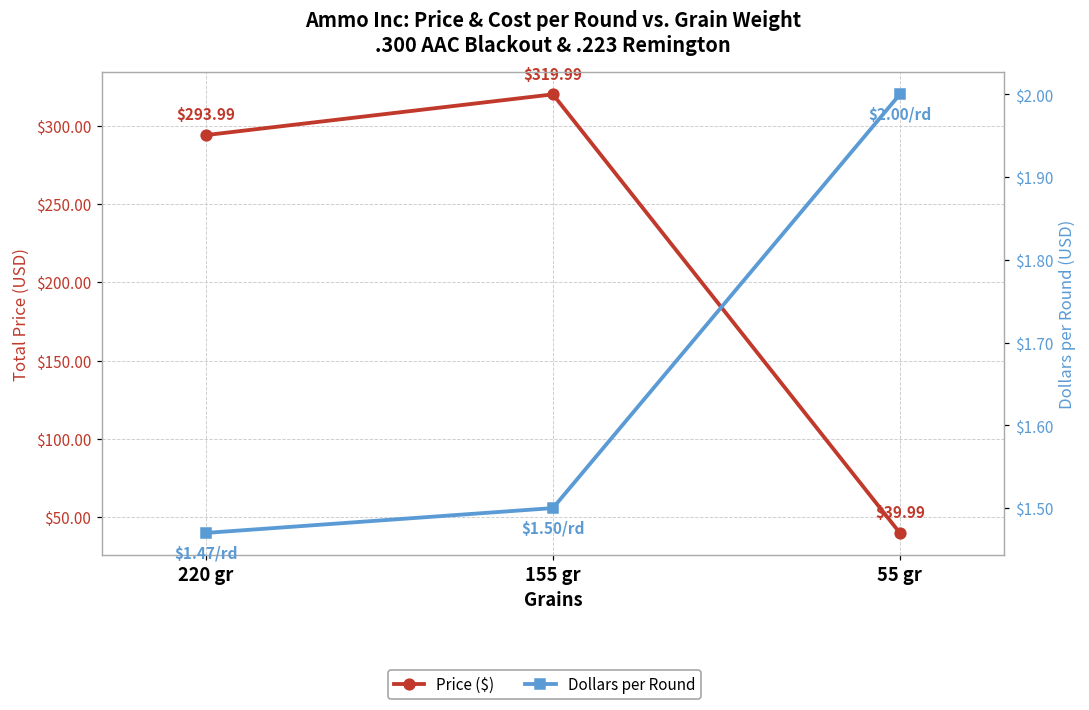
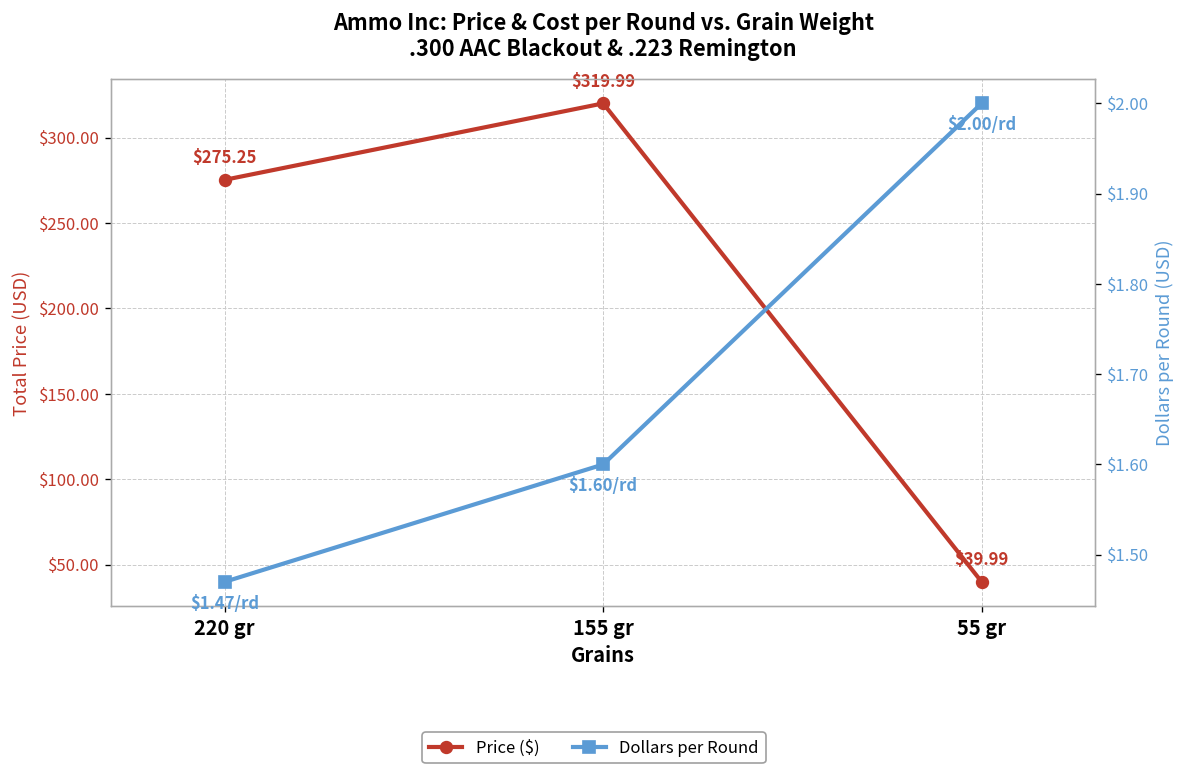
  {
    "Price ($)": {
-     "220 gr": "$293.99",
+     "220 gr": "$275.25",
      "155 gr": "$319.99",
      "55 gr": "$39.99"
    },
    "Dollars per Round": {
      "220 gr": "$1.47/",
-     "155 gr": "$1.50/",
+     "155 gr": "$1.60/",
      "55 gr": "$2.00/"
    }
  }
